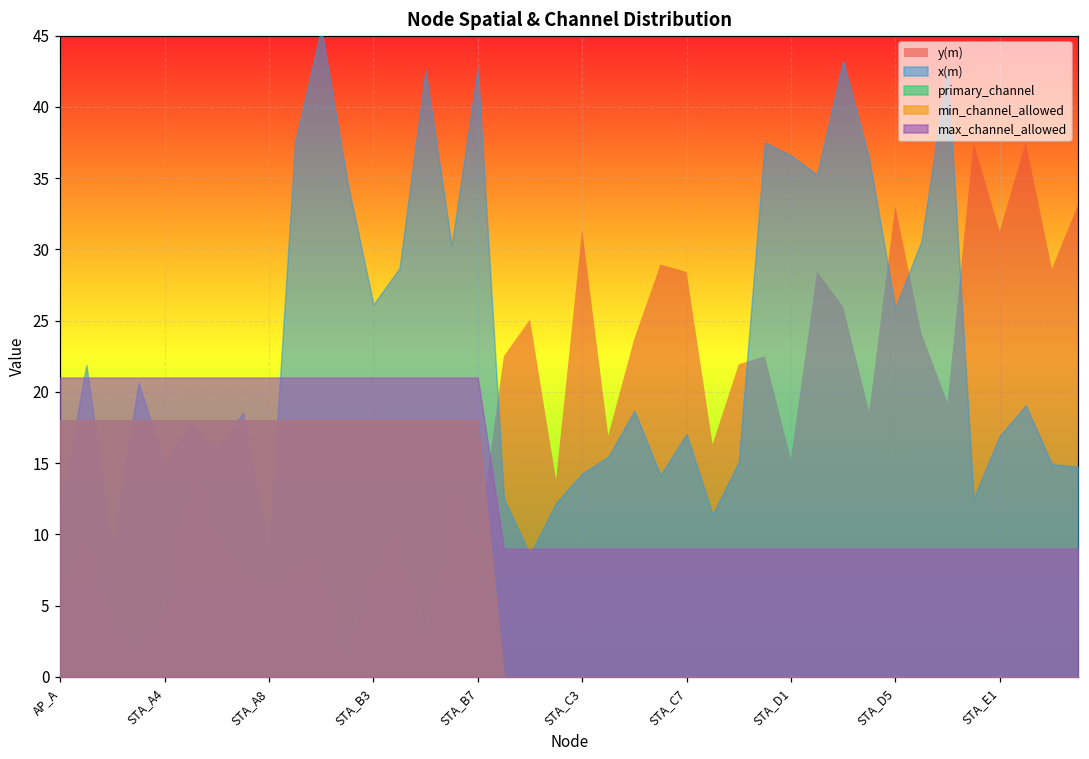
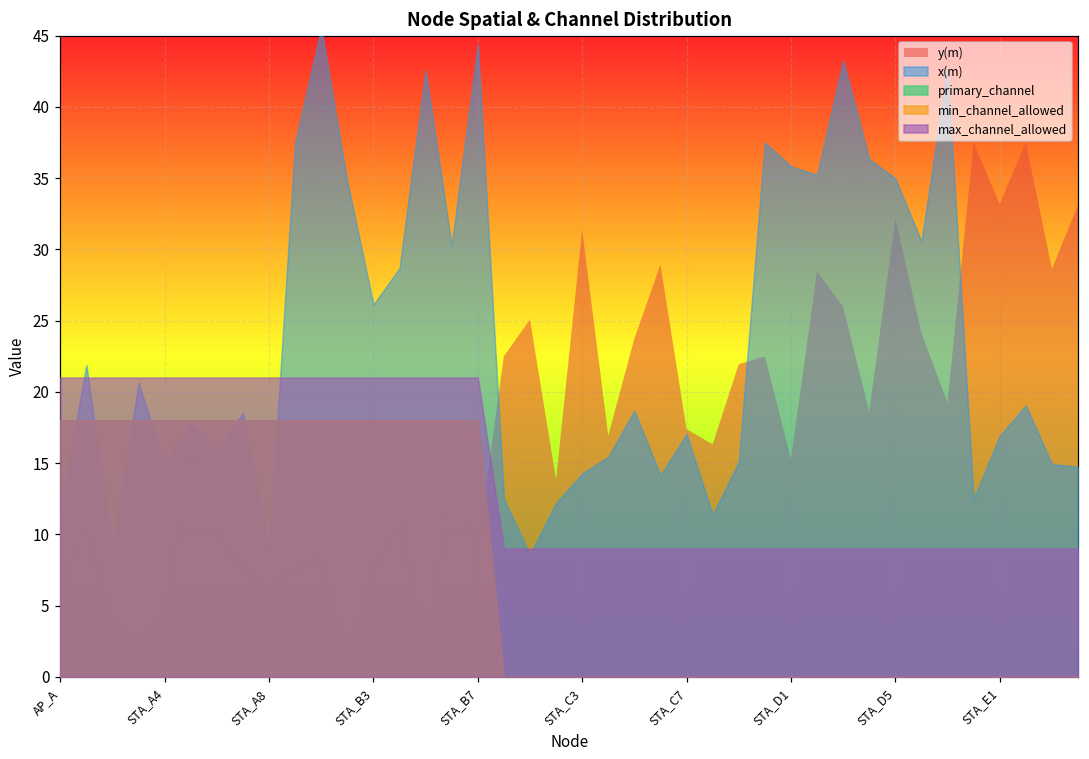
  {
    "y(m)": {
      "AP_A": 6.5,
      "STA_A4": 4.4,
      "STA_A8": 6.3,
      "STA_B3": 7.6,
      "STA_B7": 9.2,
      "STA_C3": 31.4,
-     "STA_C7": 28.4,
+     "STA_C7": 17.4,
      "STA_D1": 15.3,
-     "STA_D5": 33.0,
-     "STA_E1": 31.3
+     "STA_D5": 32.2,
+     "STA_E1": 33.2
    },
    "x(m)": {
      "AP_A": 11.7,
      "STA_A4": 14.9,
      "STA_A8": 8.8,
      "STA_B3": 26.1,
-     "STA_B7": 42.7,
+     "STA_B7": 44.4,
      "STA_C3": 14.3,
      "STA_C7": 17.0,
-     "STA_D1": 36.6,
-     "STA_D5": 25.9,
+     "STA_D1": 35.8,
+     "STA_D5": 35.0,
      "STA_E1": 16.9
    },
    "min_channel_allowed": {
      "AP_A": 18.0,
      "STA_A4": 18.0,
      "STA_A8": 18.0,
      "STA_B3": 18.0,
      "STA_B7": 18.0,
      "STA_C3": 0.0,
      "STA_C7": 0.0,
      "STA_D1": 0.0,
      "STA_D5": 0.0,
      "STA_E1": 0.0
    },
    "max_channel_allowed": {
      "AP_A": 21.0,
      "STA_A4": 21.0,
      "STA_A8": 21.0,
      "STA_B3": 21.0,
      "STA_B7": 21.0,
      "STA_C3": 9.0,
      "STA_C7": 9.0,
      "STA_D1": 9.0,
      "STA_D5": 9.0,
      "STA_E1": 9.0
    }
  }
